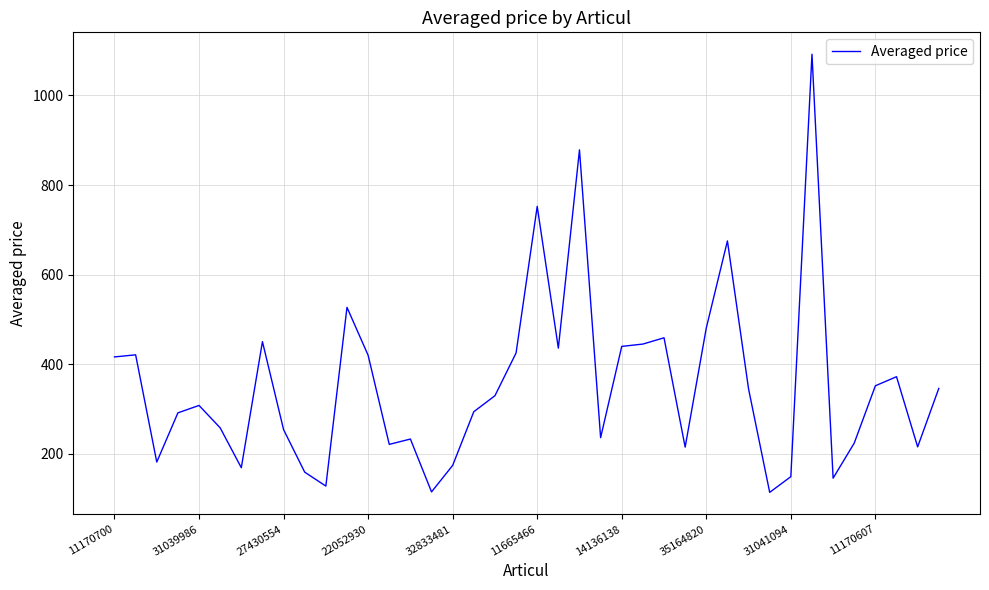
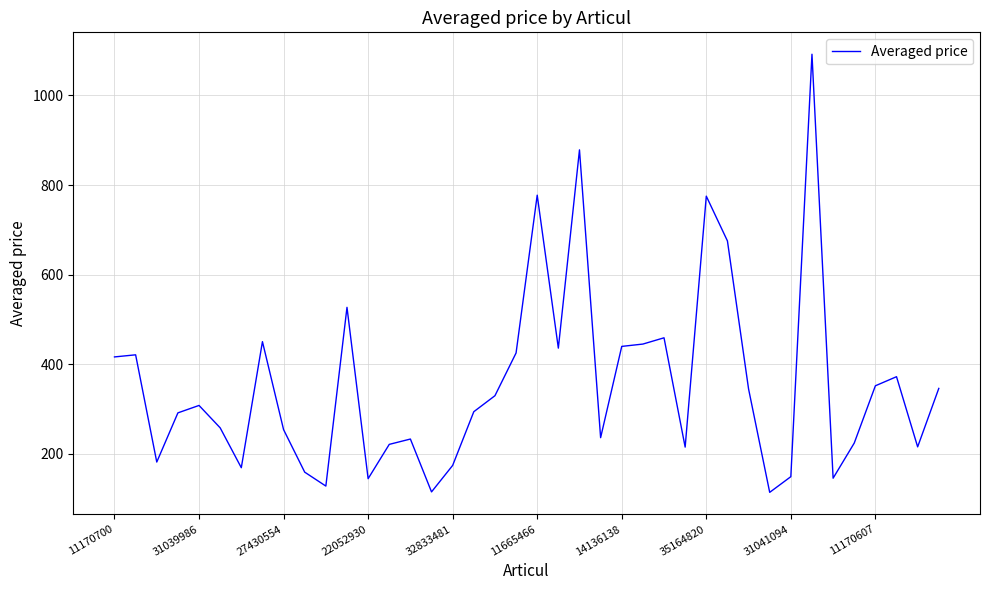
  {
    "11170700": 420,
    "31039986": 310,
    "27430554": 250,
-   "22052930": 420,
+   "22052930": 140,
    "32833481": 170,
-   "11665466": 750,
+   "11665466": 780,
    "14136138": 440,
-   "35164820": 480,
+   "35164820": 780,
    "31041094": 150,
    "11170607": 350
  }
